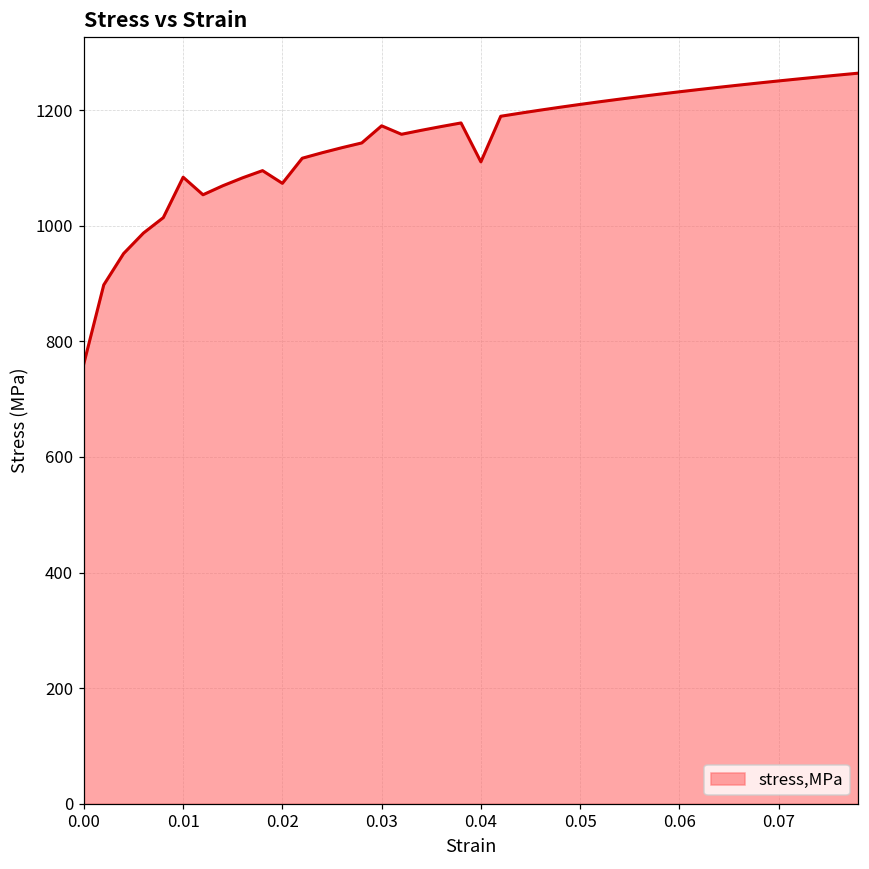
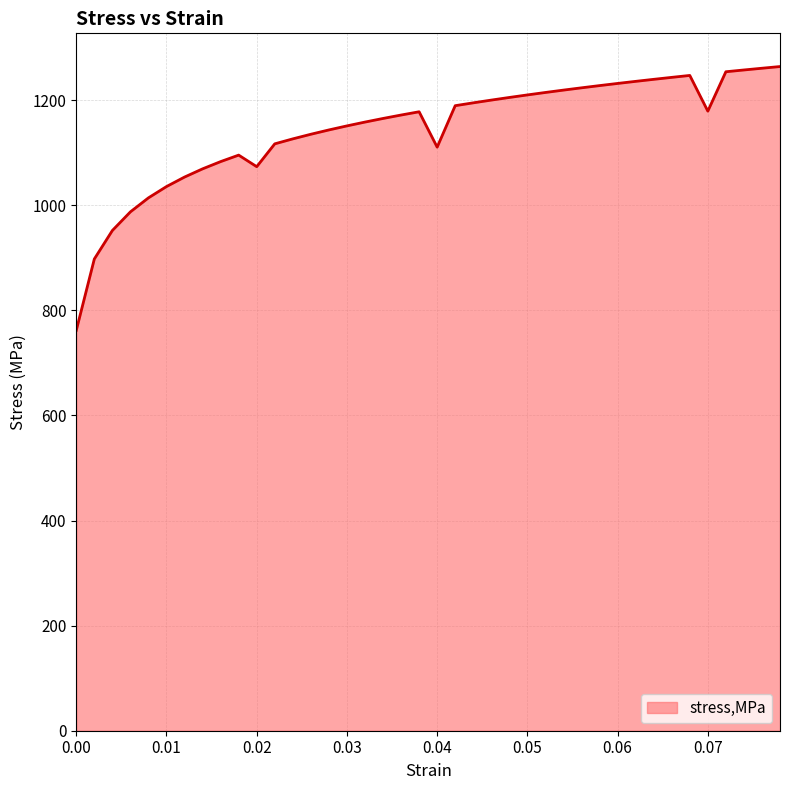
  {
    "0.00": 760,
-   "0.01": 1080,
+   "0.01": 1040,
    "0.02": 1070,
-   "0.03": 1170,
+   "0.03": 1150,
    "0.04": 1110,
    "0.05": 1210,
    "0.06": 1230,
-   "0.07": 1250
+   "0.07": 1180
  }
